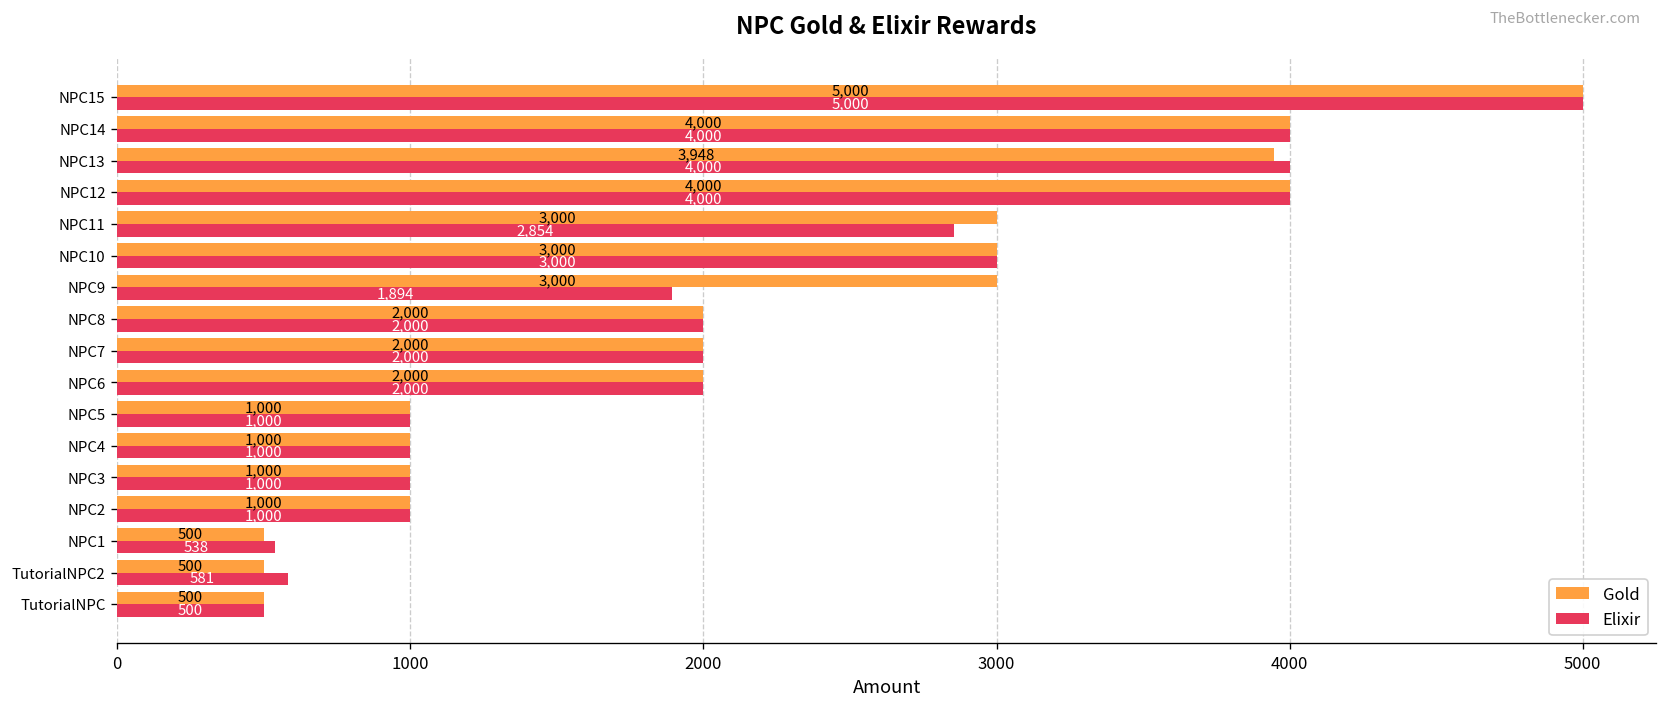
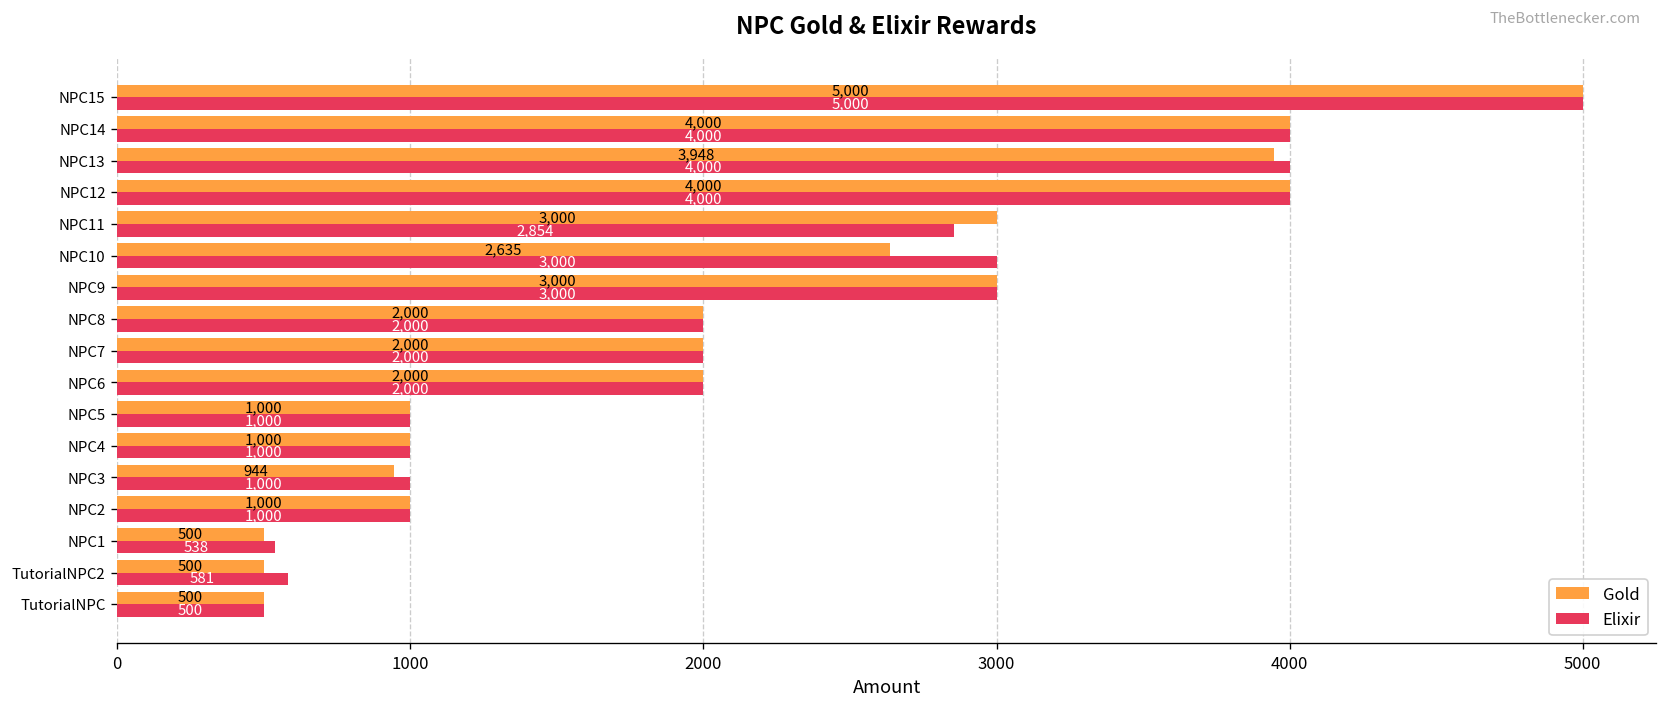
  {
    "Gold": {
      "NPC13": "3,948",
      "NPC11": "3,000",
-     "NPC10": "3,000",
+     "NPC10": "2,635",
      "NPC9": "3,000",
-     "NPC3": "1,000",
+     "NPC3": "944",
      "NPC1": "500",
      "TutorialNPC2": "500"
    },
    "Elixir": {
      "NPC13": "4,000",
      "NPC11": "2,854",
-     "NPC9": "1,894",
+     "NPC9": "3,000",
      "NPC1": "538",
      "TutorialNPC2": "581"
    }
  }
